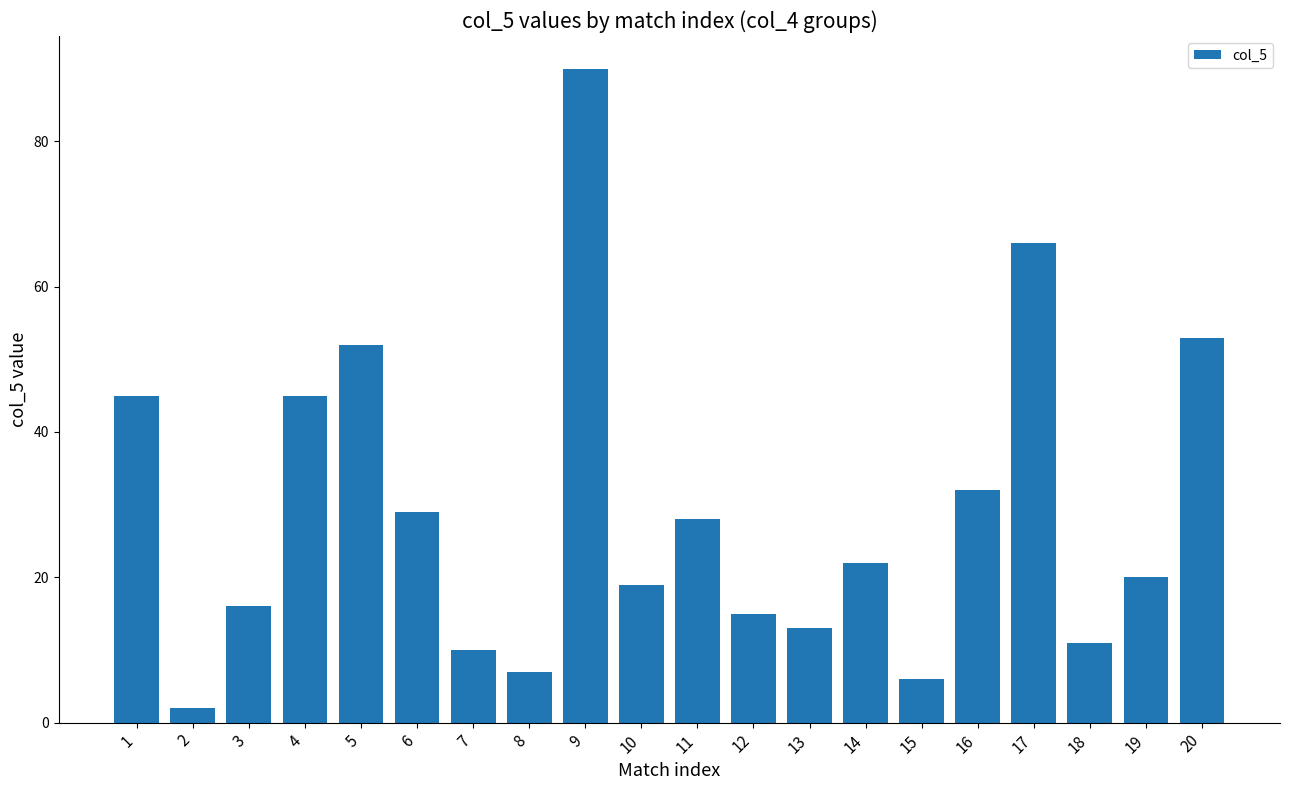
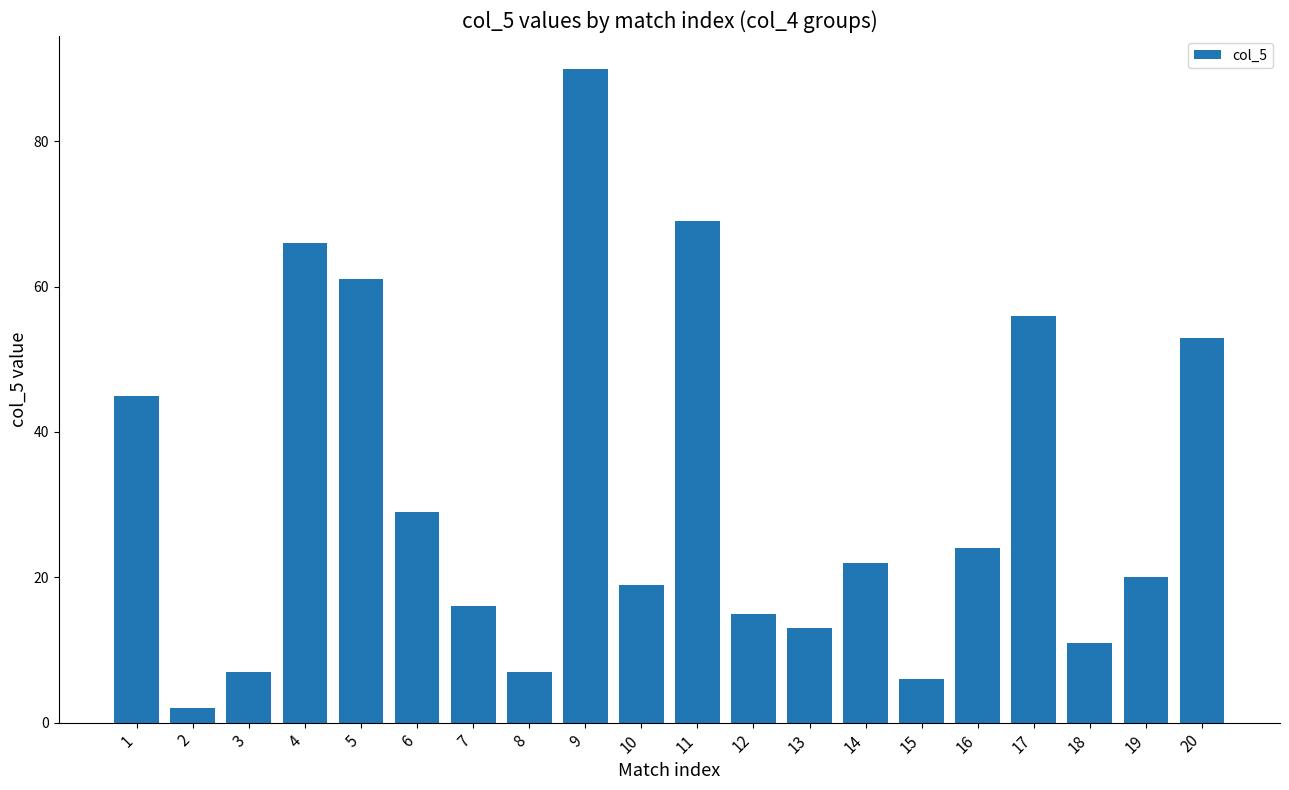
  {
    "1": 45,
    "2": 2,
-   "3": 16,
-   "4": 45,
-   "5": 52,
+   "3": 7,
+   "4": 66,
+   "5": 61,
    "6": 29,
-   "7": 10,
+   "7": 16,
    "8": 7,
    "9": 90,
    "10": 19,
-   "11": 28,
+   "11": 69,
    "12": 15,
    "13": 13,
    "14": 22,
    "15": 6,
-   "16": 32,
-   "17": 66,
+   "16": 24,
+   "17": 56,
    "18": 11,
    "19": 20,
    "20": 53
  }
